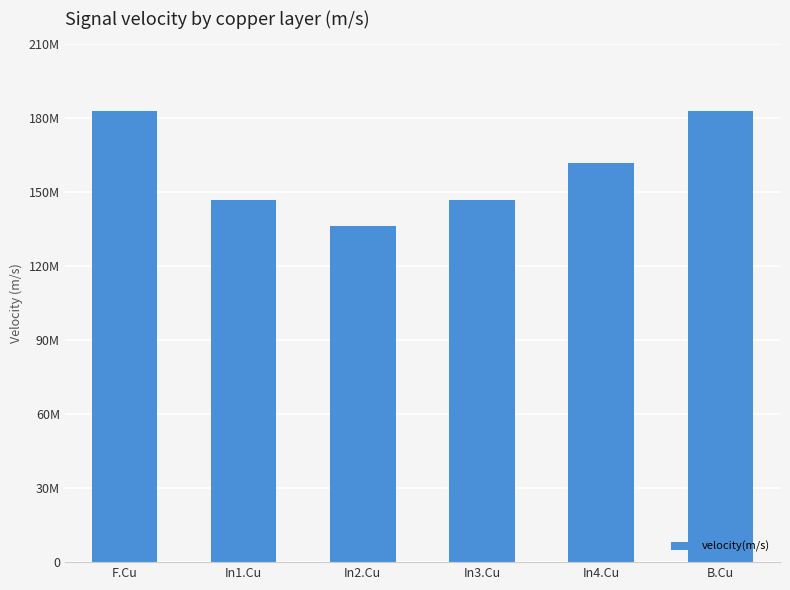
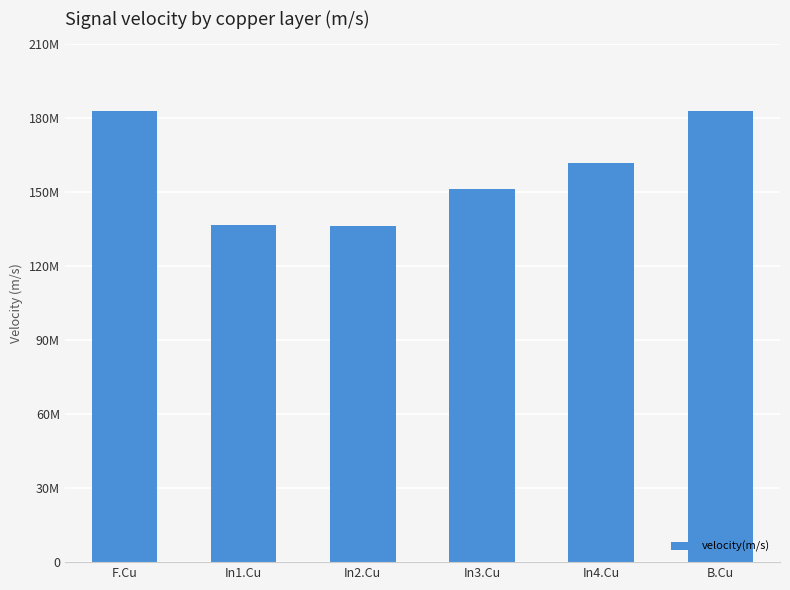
  {
    "F.Cu": 183000000,
-   "In1.Cu": 147000000,
+   "In1.Cu": 137000000,
    "In2.Cu": 136000000,
-   "In3.Cu": 147000000,
+   "In3.Cu": 151000000,
    "In4.Cu": 162000000,
    "B.Cu": 183000000
  }
